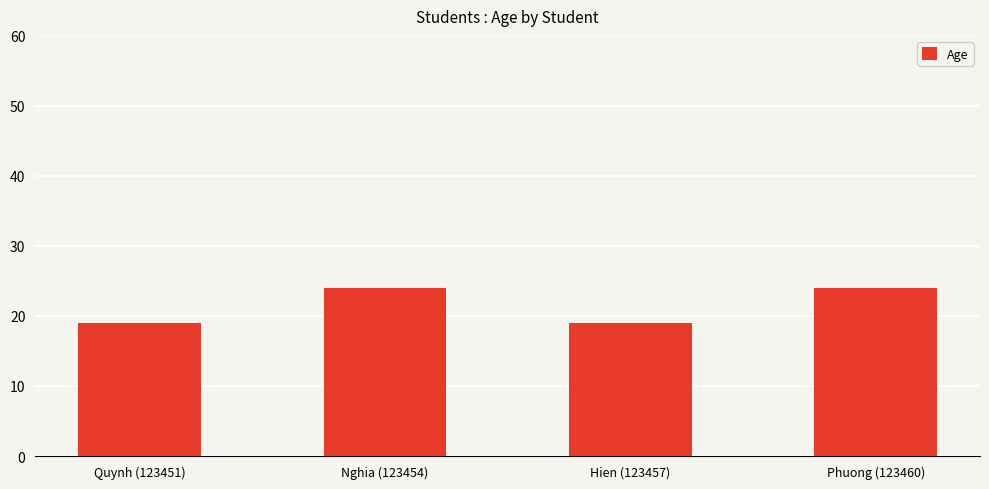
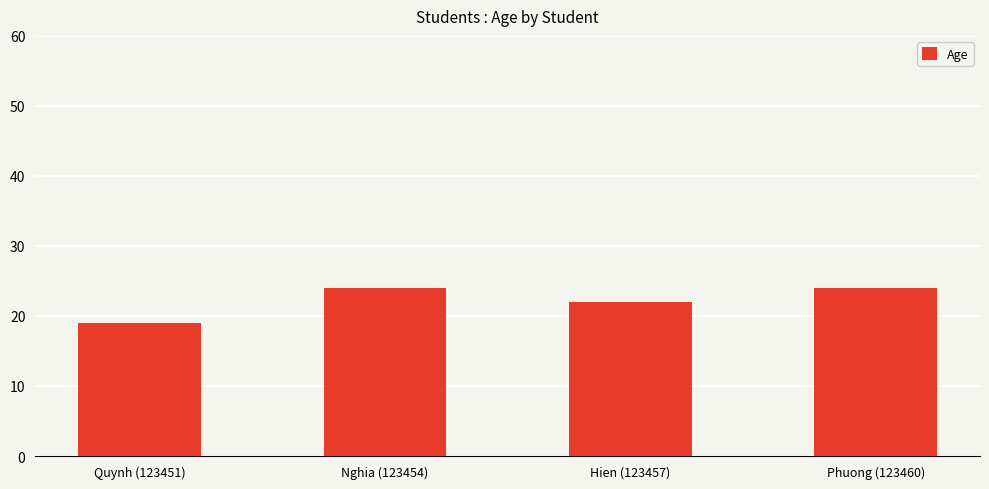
  {
    "Quynh (123451)": 19,
    "Nghia (123454)": 24,
-   "Hien (123457)": 19,
+   "Hien (123457)": 22,
    "Phuong (123460)": 24
  }
